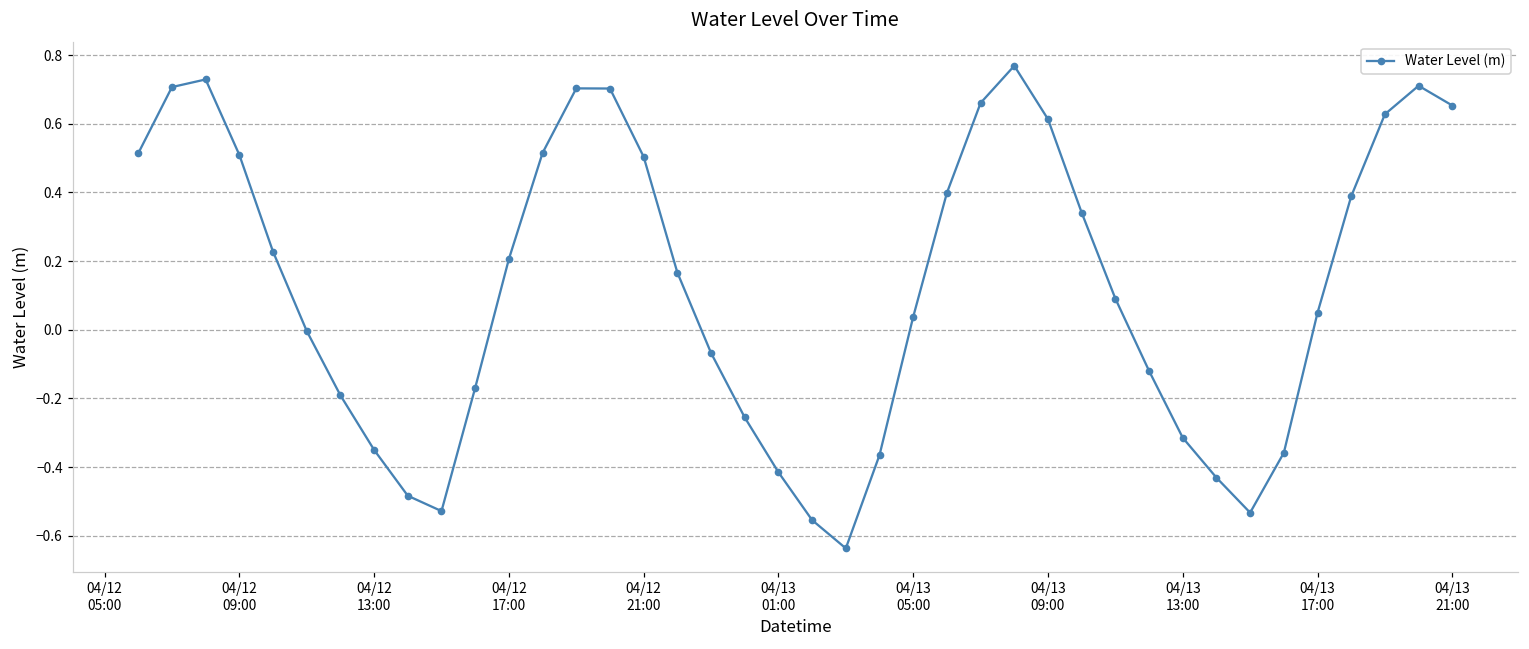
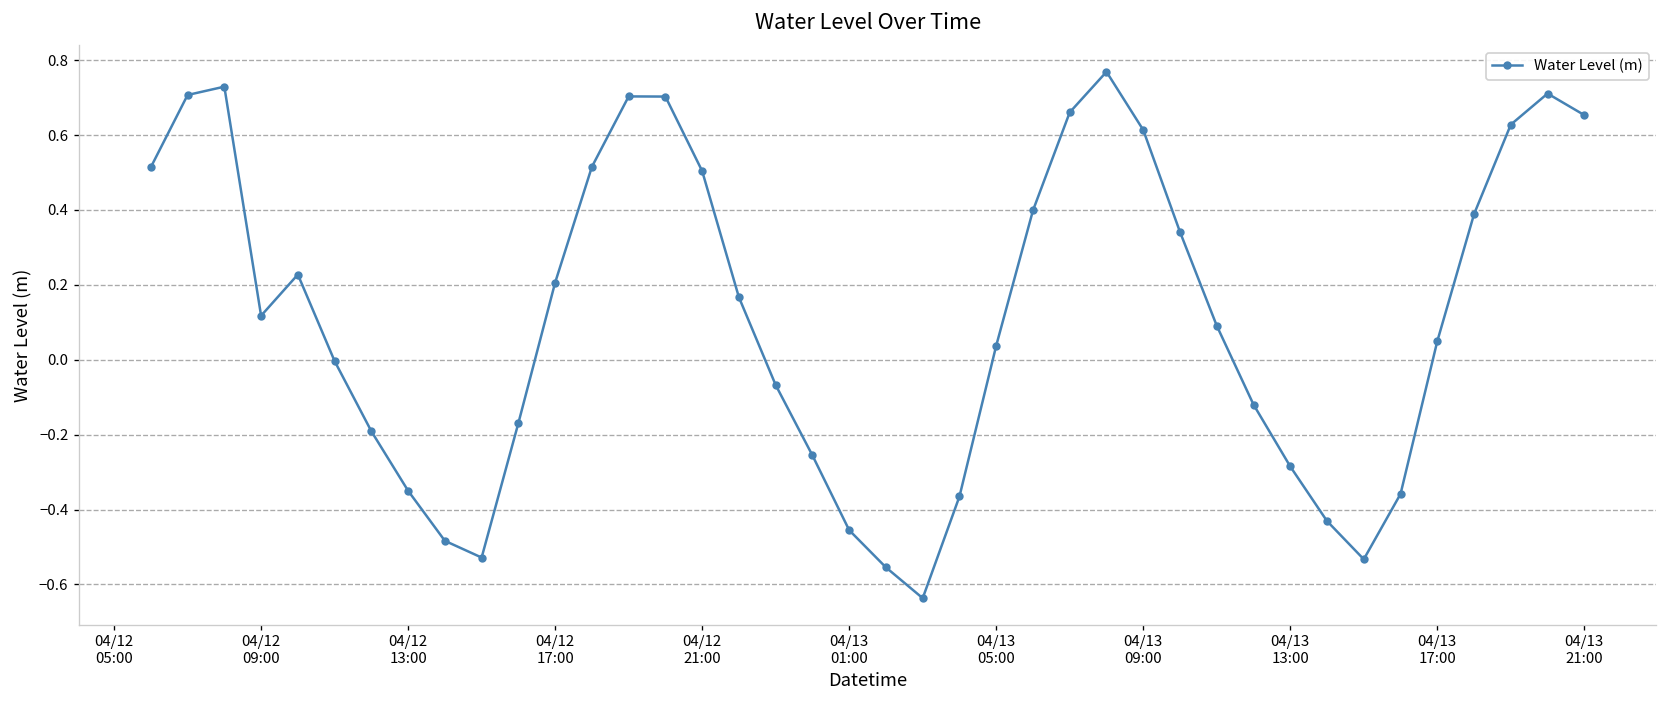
  {
-   "04/12 09:00": 0.51,
+   "04/12 09:00": 0.12,
    "04/12 13:00": -0.35,
    "04/12 17:00": 0.21,
    "04/12 21:00": 0.50,
-   "04/13 01:00": -0.42,
+   "04/13 01:00": -0.46,
    "04/13 05:00": 0.04,
    "04/13 09:00": 0.61,
-   "04/13 13:00": -0.31,
+   "04/13 13:00": -0.29,
    "04/13 17:00": 0.05,
    "04/13 21:00": 0.65
  }
